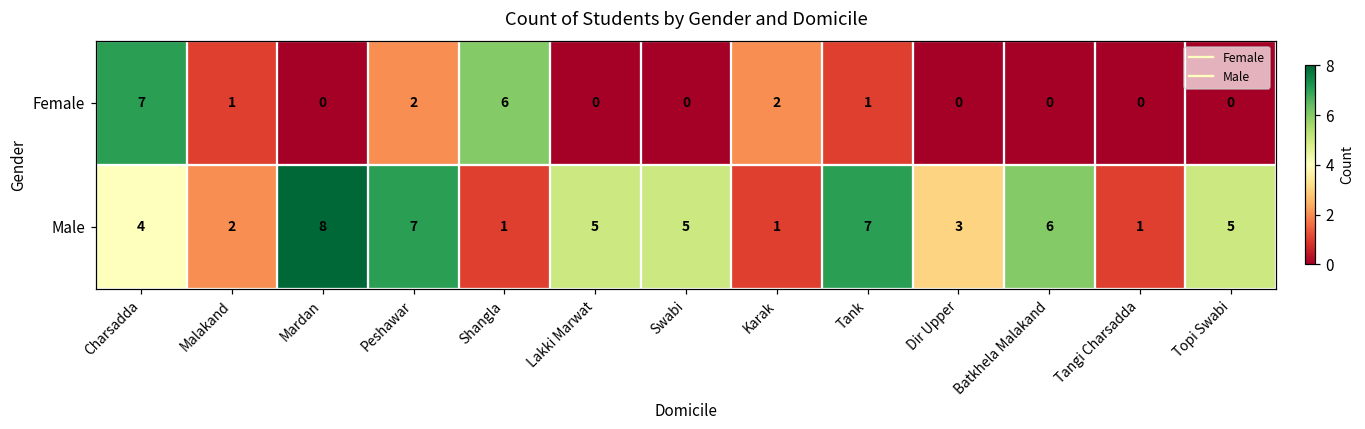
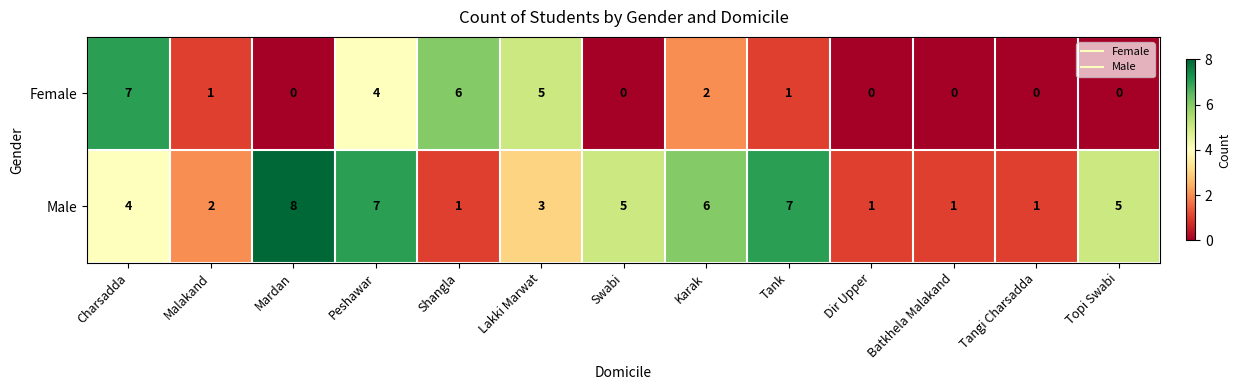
  {
    "Female": {
      "Charsadda": 7,
      "Malakand": 1,
      "Mardan": 0,
-     "Peshawar": 2,
+     "Peshawar": 4,
      "Shangla": 6,
-     "Lakki Marwat": 0,
+     "Lakki Marwat": 5,
      "Swabi": 0,
      "Karak": 2,
      "Tank": 1,
      "Dir Upper": 0,
      "Batkhela Malakand": 0,
      "Tangi Charsadda": 0,
      "Topi Swabi": 0
    },
    "Male": {
      "Charsadda": 4,
      "Malakand": 2,
      "Mardan": 8,
      "Peshawar": 7,
      "Shangla": 1,
-     "Lakki Marwat": 5,
+     "Lakki Marwat": 3,
      "Swabi": 5,
-     "Karak": 1,
+     "Karak": 6,
      "Tank": 7,
-     "Dir Upper": 3,
-     "Batkhela Malakand": 6,
+     "Dir Upper": 1,
+     "Batkhela Malakand": 1,
      "Tangi Charsadda": 1,
      "Topi Swabi": 5
    }
  }
